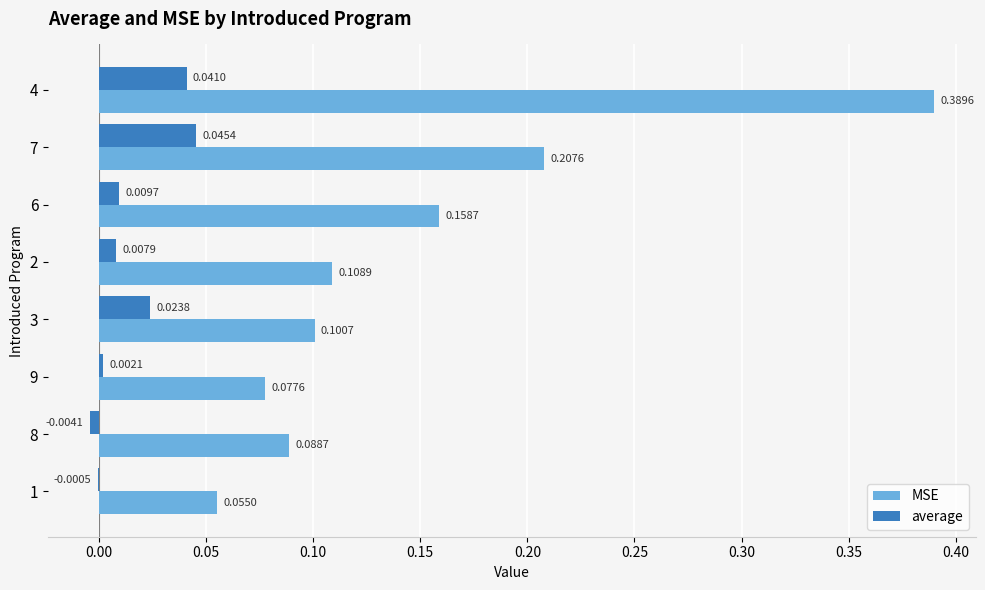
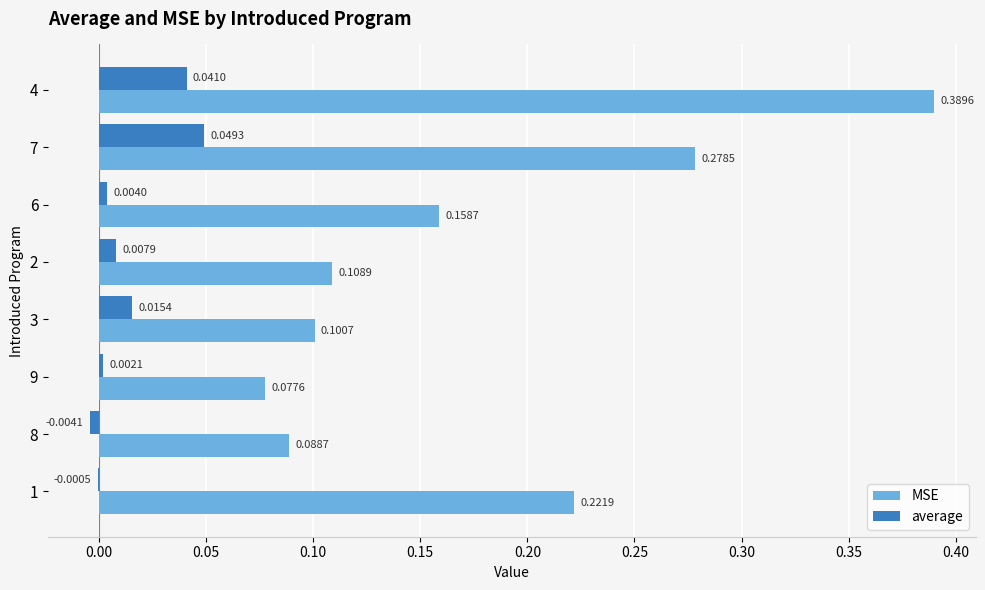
  {
    "MSE": {
      "4": 0.3896,
-     "7": 0.2076,
+     "7": 0.2785,
      "6": 0.1587,
      "2": 0.1089,
      "3": 0.1007,
      "9": 0.0776,
      "8": 0.0887,
-     "1": 0.0550
+     "1": 0.2219
    },
    "average": {
      "4": 0.0410,
-     "7": 0.0454,
-     "6": 0.0097,
+     "7": 0.0493,
+     "6": 0.0040,
      "2": 0.0079,
-     "3": 0.0238,
+     "3": 0.0154,
      "9": 0.0021,
      "8": -0.0041,
      "1": -0.0005
    }
  }
